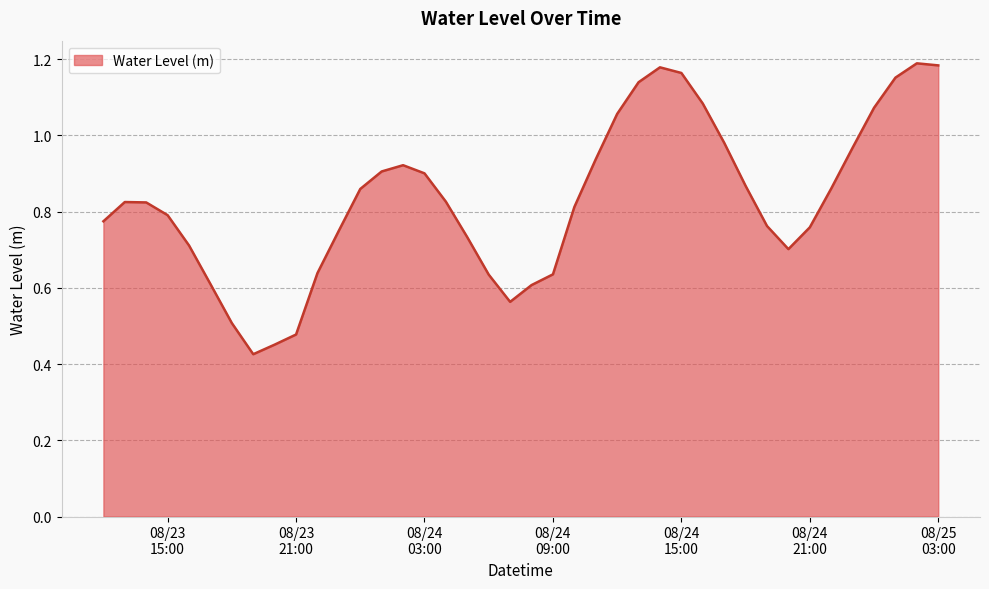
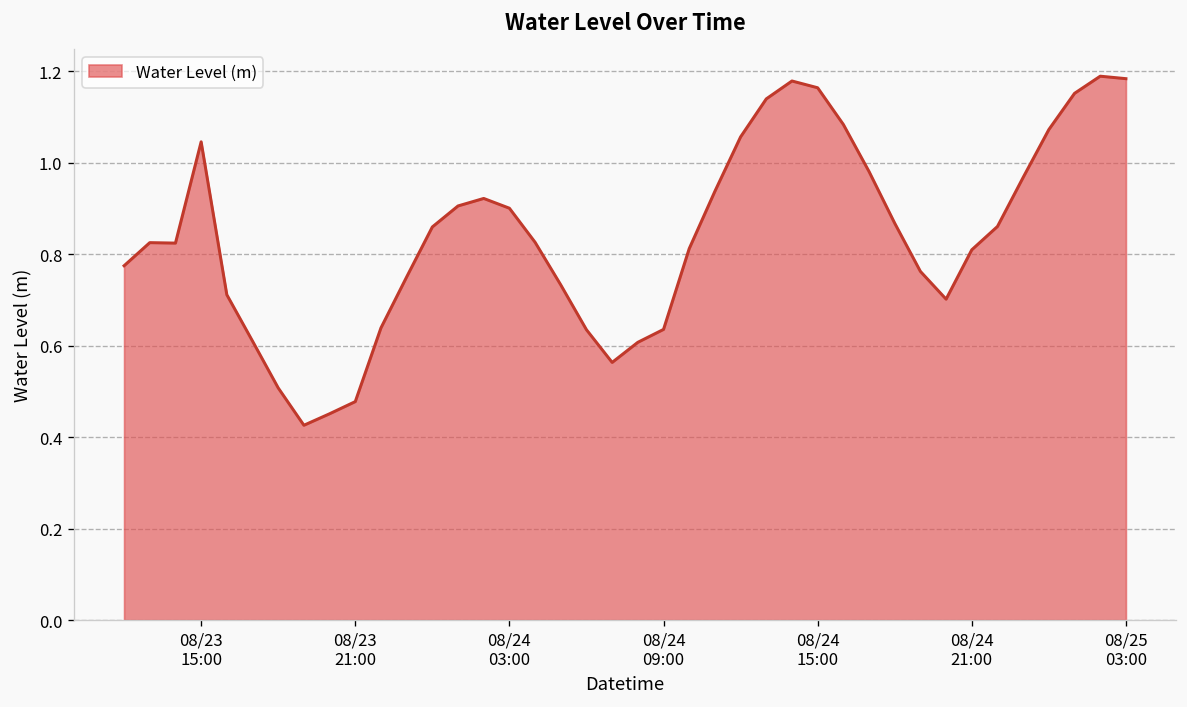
  {
-   "08/23 15:00": 0.79,
+   "08/23 15:00": 1.05,
    "08/23 21:00": 0.48,
    "08/24 03:00": 0.90,
    "08/24 09:00": 0.64,
    "08/24 15:00": 1.16,
-   "08/24 21:00": 0.76,
+   "08/24 21:00": 0.81,
    "08/25 03:00": 1.18
  }
